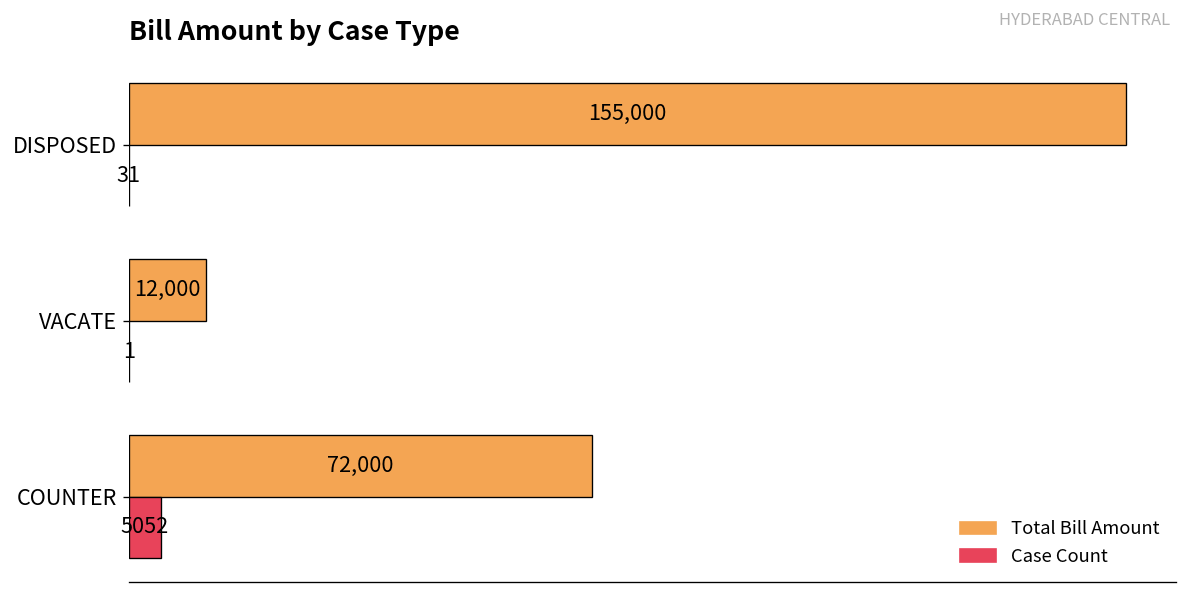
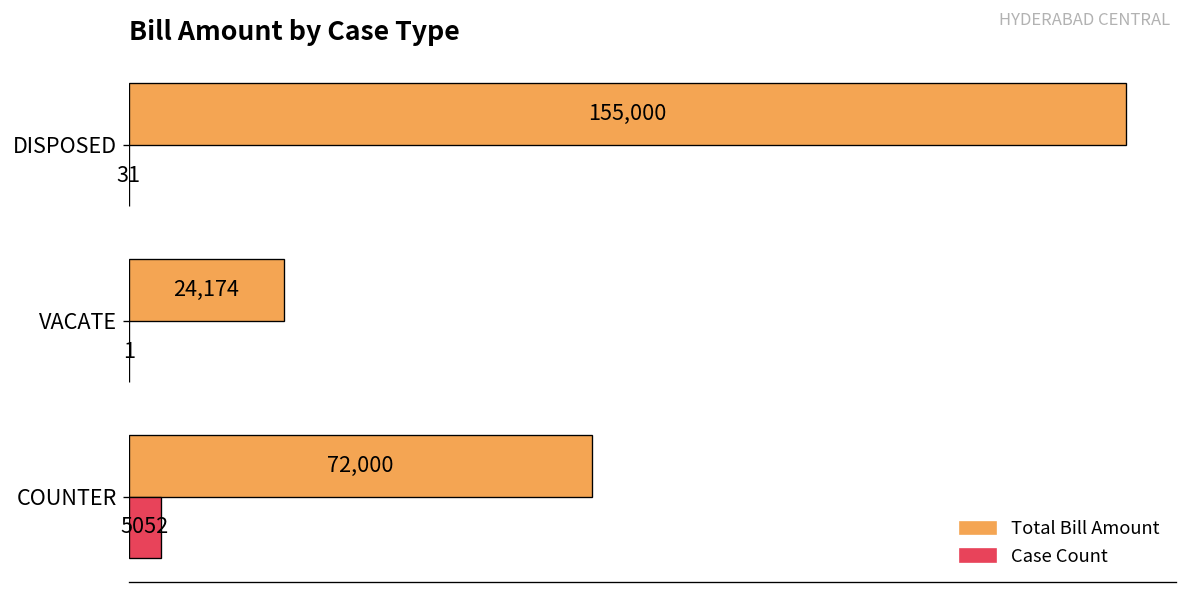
  {
    "Total Bill Amount": {
      "DISPOSED": "155,000",
-     "VACATE": "12,000",
+     "VACATE": "24,174",
      "COUNTER": "72,000"
    },
    "Case Count": {
      "DISPOSED": "31",
      "VACATE": "1",
      "COUNTER": "5052"
    }
  }
